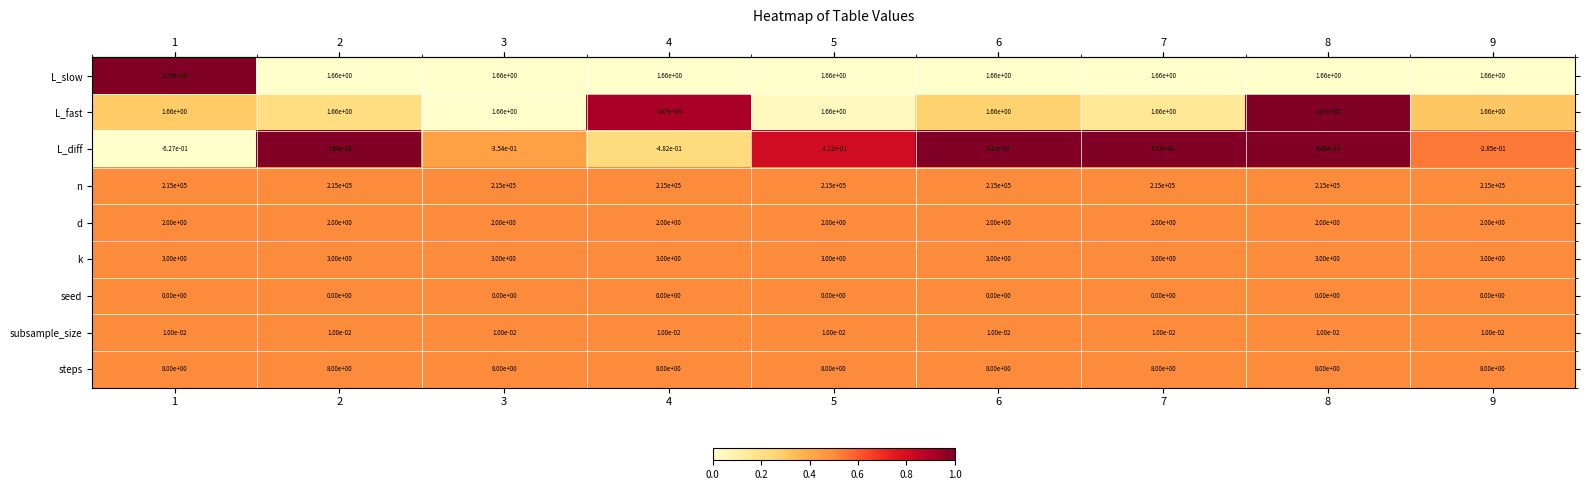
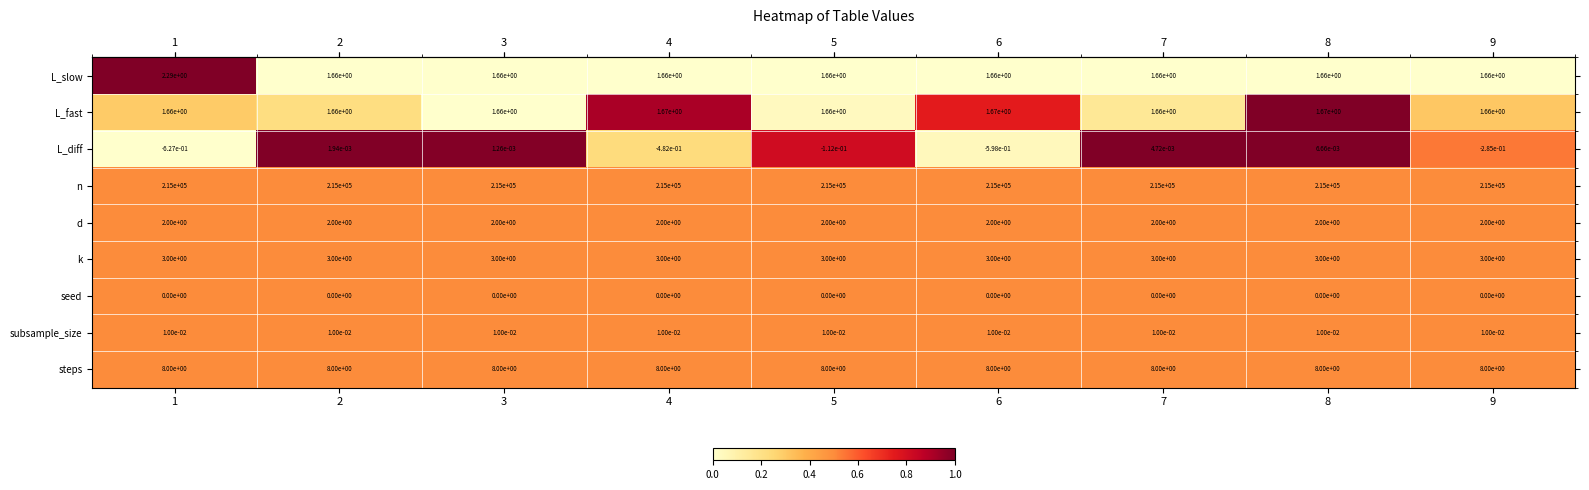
  {
    "L_slow": {
      "1": "2.29e+00",
      "2": "1.66e+00",
      "3": "1.66e+00",
      "4": "1.66e+00",
      "5": "1.66e+00",
      "6": "1.66e+00",
      "7": "1.66e+00",
      "8": "1.66e+00",
      "9": "1.66e+00"
    },
    "L_fast": {
      "1": "1.66e+00",
      "2": "1.66e+00",
      "3": "1.66e+00",
      "4": "1.67e+00",
      "5": "1.66e+00",
-     "6": "1.66e+00",
+     "6": "1.67e+00",
      "7": "1.66e+00",
      "8": "1.67e+00",
      "9": "1.66e+00"
    },
    "L_diff": {
      "1": "-6.27e-01",
      "2": "1.94e-03",
-     "3": "-3.54e-01",
+     "3": "1.26e-03",
      "4": "-4.82e-01",
      "5": "-1.12e-01",
-     "6": "5.33e-03",
+     "6": "-5.98e-01",
      "7": "4.72e-03",
      "8": "6.66e-03",
      "9": "-2.85e-01"
    },
    "n": {
      "1": "2.15e+05",
      "2": "2.15e+05",
      "3": "2.15e+05",
      "4": "2.15e+05",
      "5": "2.15e+05",
      "6": "2.15e+05",
      "7": "2.15e+05",
      "8": "2.15e+05",
      "9": "2.15e+05"
    },
    "d": {
      "1": "2.00e+00",
      "2": "2.00e+00",
      "3": "2.00e+00",
      "4": "2.00e+00",
      "5": "2.00e+00",
      "6": "2.00e+00",
      "7": "2.00e+00",
      "8": "2.00e+00",
      "9": "2.00e+00"
    },
    "k": {
      "1": "3.00e+00",
      "2": "3.00e+00",
      "3": "3.00e+00",
      "4": "3.00e+00",
      "5": "3.00e+00",
      "6": "3.00e+00",
      "7": "3.00e+00",
      "8": "3.00e+00",
      "9": "3.00e+00"
    },
    "seed": {
      "1": "0.00e+00",
      "2": "0.00e+00",
      "3": "0.00e+00",
      "4": "0.00e+00",
      "5": "0.00e+00",
      "6": "0.00e+00",
      "7": "0.00e+00",
      "8": "0.00e+00",
      "9": "0.00e+00"
    },
    "subsample_size": {
      "1": "1.00e-02",
      "2": "1.00e-02",
      "3": "1.00e-02",
      "4": "1.00e-02",
      "5": "1.00e-02",
      "6": "1.00e-02",
      "7": "1.00e-02",
      "8": "1.00e-02",
      "9": "1.00e-02"
    },
    "steps": {
      "1": "8.00e+00",
      "2": "8.00e+00",
      "3": "8.00e+00",
      "4": "8.00e+00",
      "5": "8.00e+00",
      "6": "8.00e+00",
      "7": "8.00e+00",
      "8": "8.00e+00",
      "9": "8.00e+00"
    }
  }
